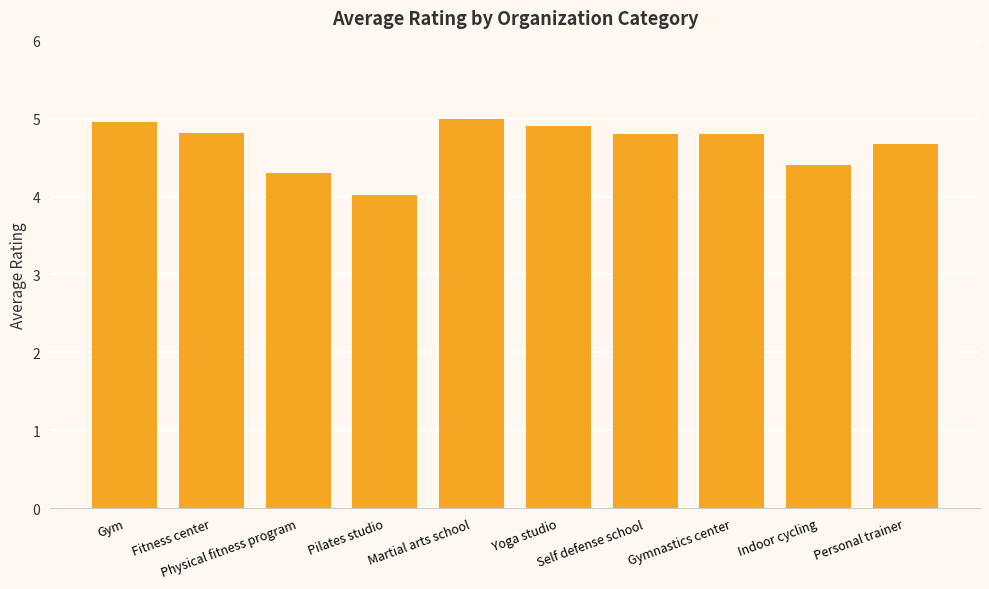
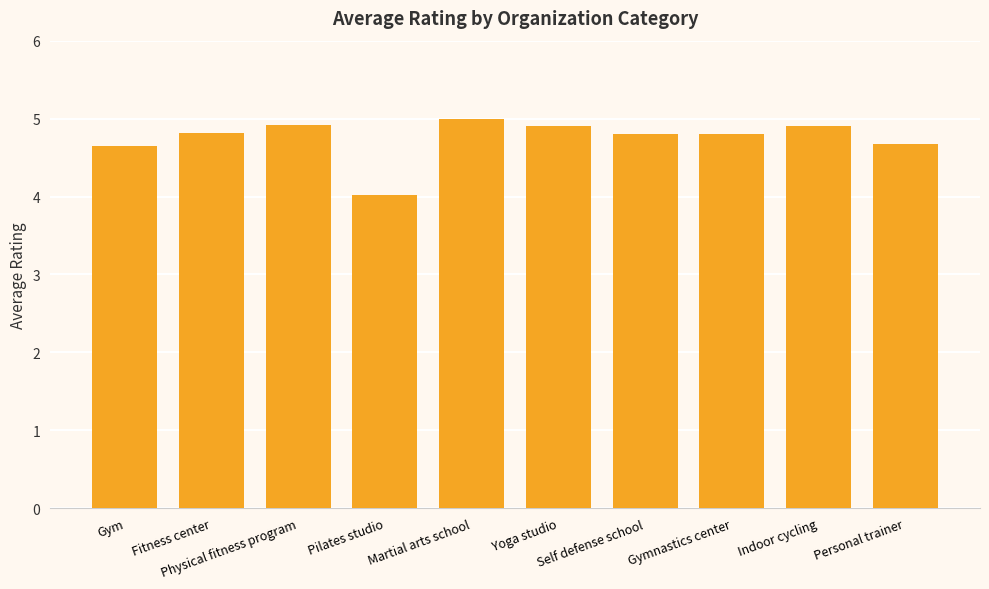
  {
-   "Gym": 5.0,
+   "Gym": 4.7,
    "Fitness center": 4.8,
-   "Physical fitness program": 4.3,
+   "Physical fitness program": 4.9,
    "Pilates studio": 4.0,
    "Martial arts school": 5.0,
    "Yoga studio": 4.9,
    "Self defense school": 4.8,
    "Gymnastics center": 4.8,
-   "Indoor cycling": 4.4,
+   "Indoor cycling": 4.9,
    "Personal trainer": 4.7
  }
